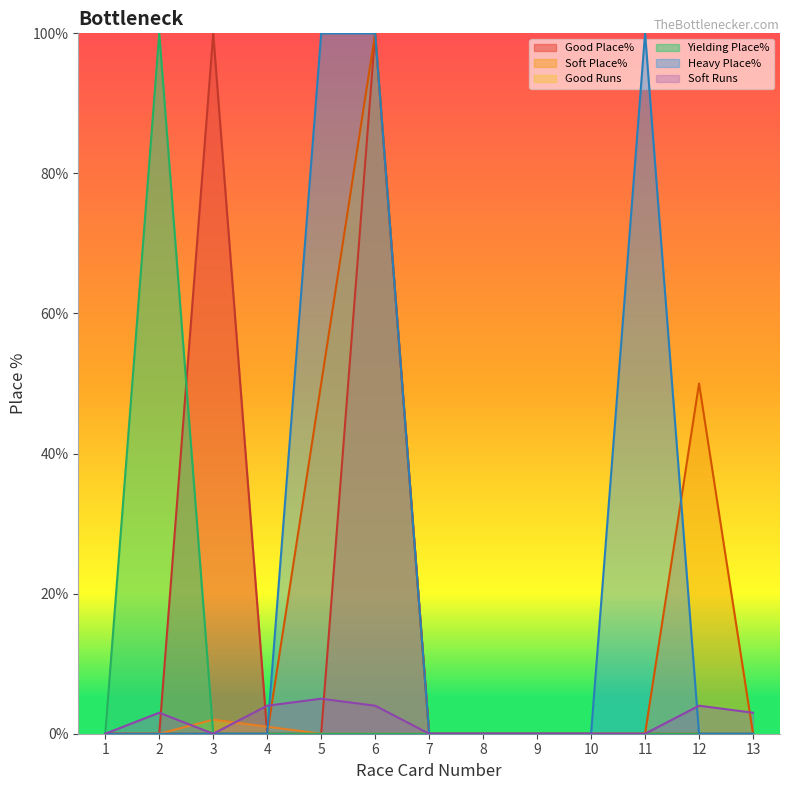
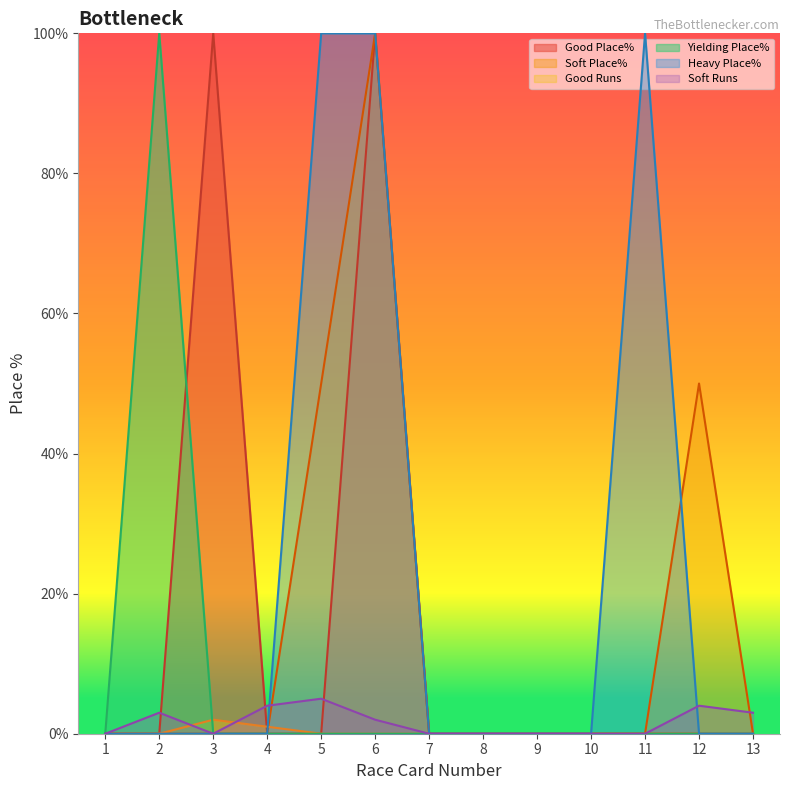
  {
    "Good Place%": {
      "3": "100%"
    },
    "Yielding Place%": {
      "2": "100%"
    },
    "Heavy Place%": {
      "5": "100%",
      "11": "100%"
    },
    "Soft Runs": {
      "2": "3%",
      "4": "4%",
      "5": "5%",
-     "6": "4%",
+     "6": "2%",
      "12": "4%",
      "13": "3%"
    }
  }
